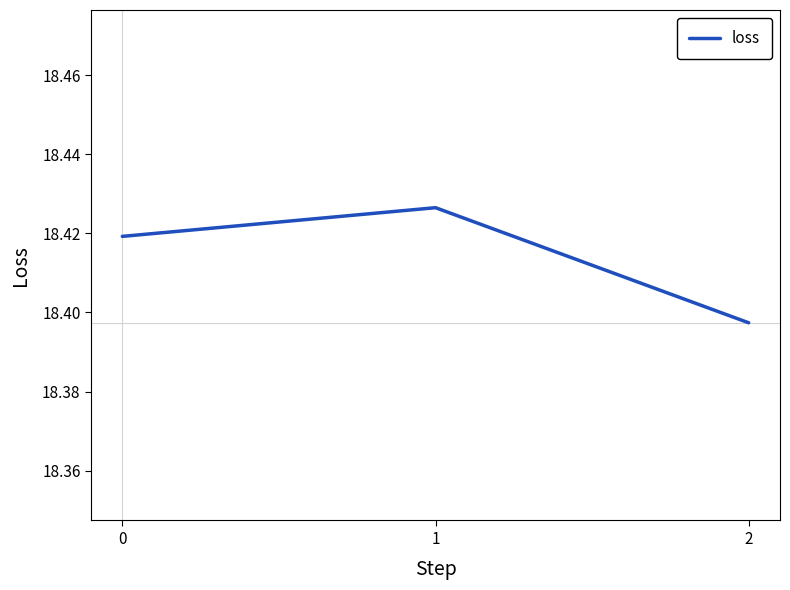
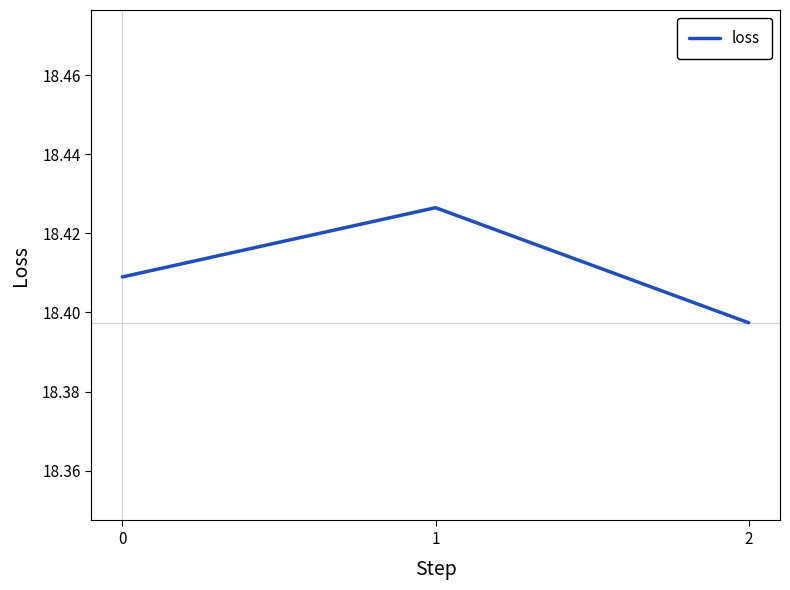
  {
-   "0": 18.419,
+   "0": 18.409,
    "1": 18.427,
    "2": 18.397
  }
